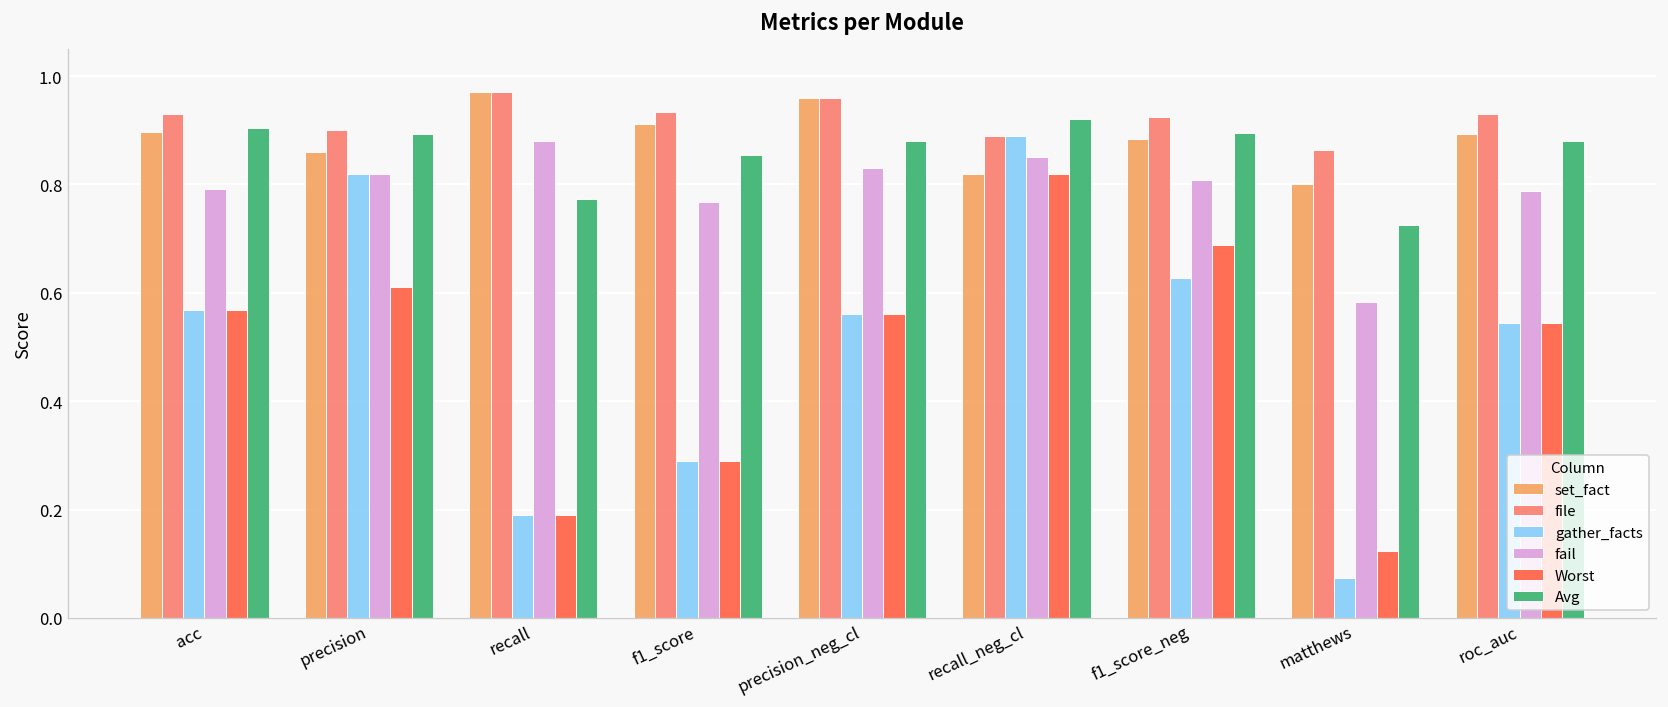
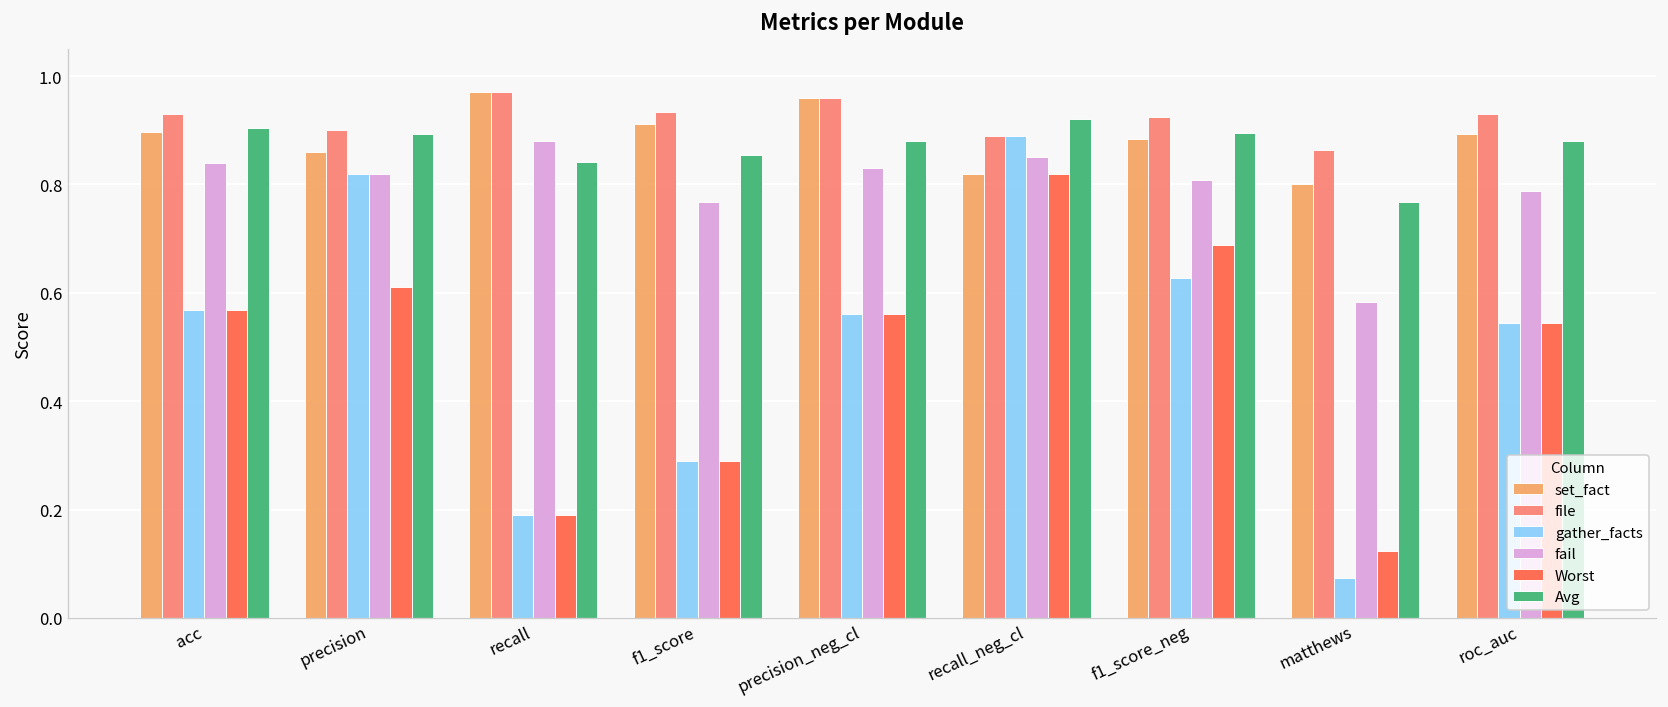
  {
    "gather_facts": {
      "acc": 0.57,
      "precision": 0.82,
      "recall": 0.19,
      "f1_score": 0.29,
      "precision_neg_cl": 0.56,
      "recall_neg_cl": 0.89,
      "f1_score_neg": 0.63,
      "matthews": 0.07,
      "roc_auc": 0.54
    },
    "fail": {
-     "acc": 0.79,
+     "acc": 0.84,
      "precision": 0.82,
      "recall": 0.88,
      "f1_score": 0.77,
      "precision_neg_cl": 0.83,
      "recall_neg_cl": 0.85,
      "f1_score_neg": 0.81,
      "matthews": 0.58,
      "roc_auc": 0.79
    },
    "Avg": {
      "acc": 0.91,
      "precision": 0.89,
-     "recall": 0.77,
+     "recall": 0.84,
      "f1_score": 0.85,
      "precision_neg_cl": 0.88,
      "recall_neg_cl": 0.92,
      "f1_score_neg": 0.90,
-     "matthews": 0.73,
+     "matthews": 0.77,
      "roc_auc": 0.88
    }
  }
